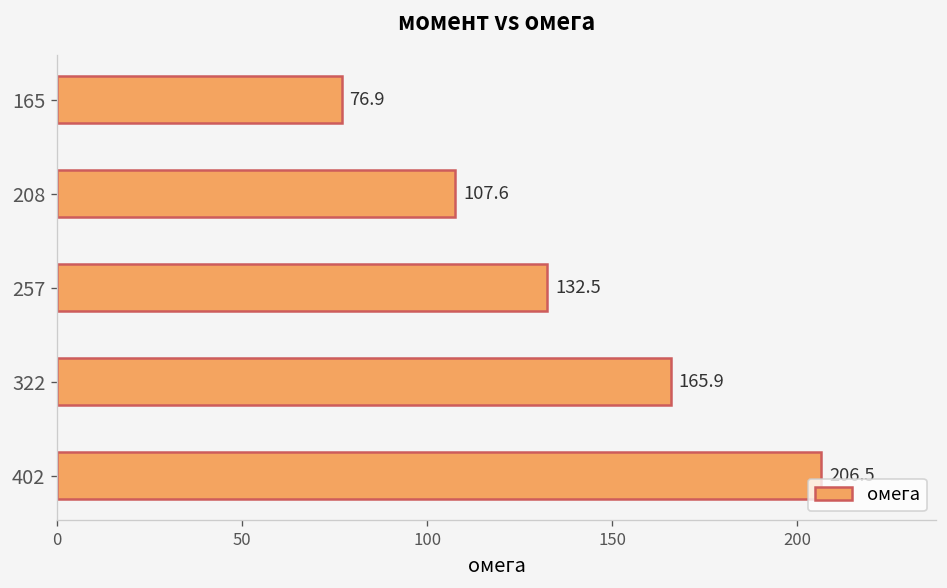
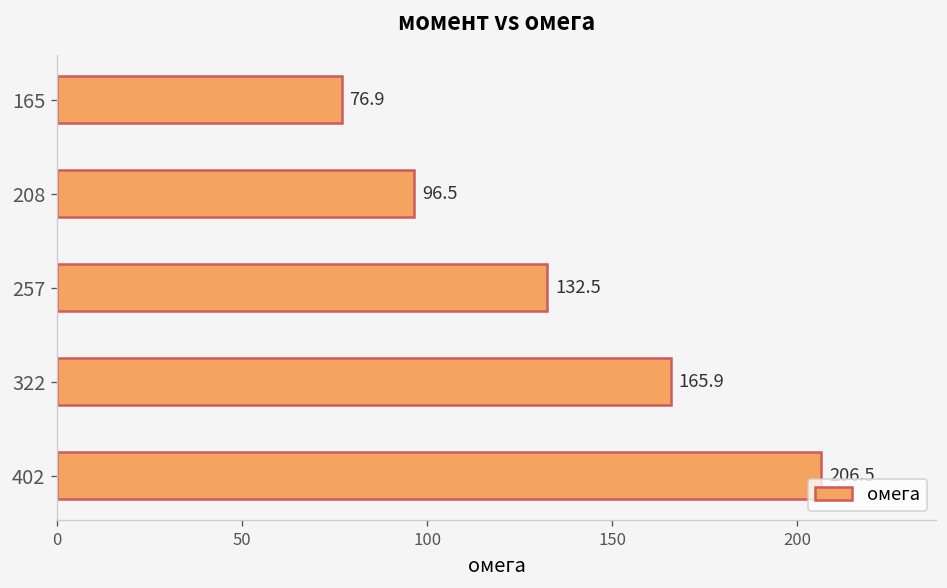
  {
    "165": 76.9,
-   "208": 107.6,
+   "208": 96.5,
    "257": 132.5,
    "322": 165.9
  }
